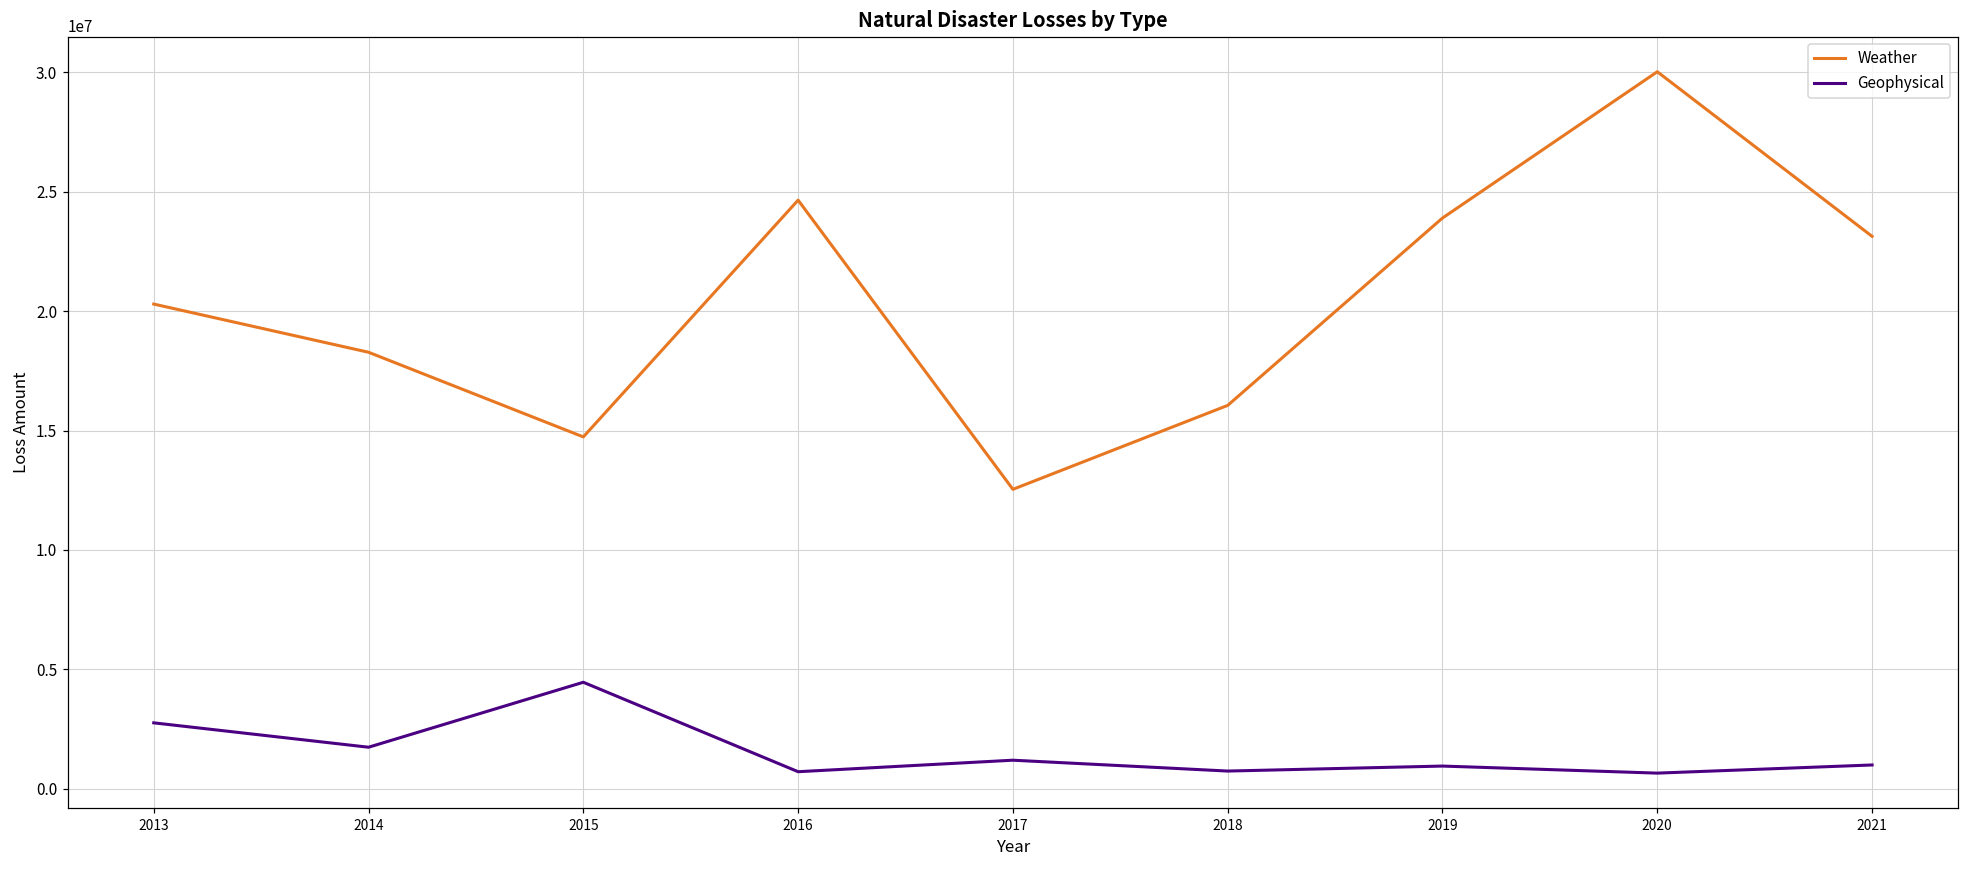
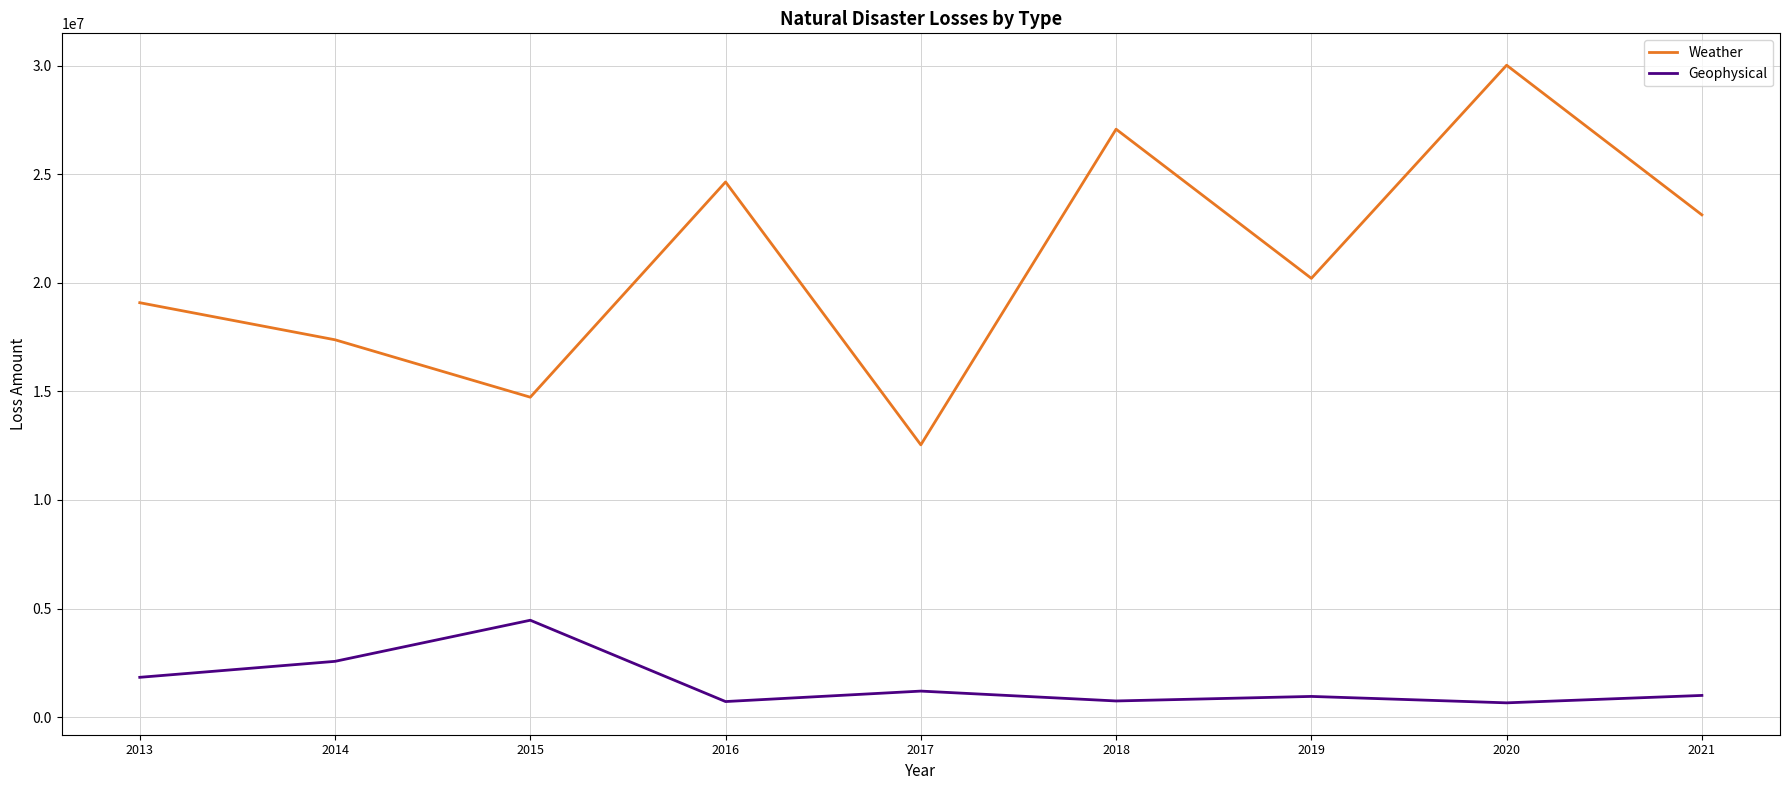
  {
    "Weather": {
-     "2013": 20300000,
-     "2014": 18300000,
+     "2013": 19100000,
+     "2014": 17400000,
      "2015": 14700000,
      "2016": 24700000,
      "2017": 12500000,
-     "2018": 16100000,
-     "2019": 23900000,
+     "2018": 27100000,
+     "2019": 20200000,
      "2020": 30000000,
      "2021": 23100000
    },
    "Geophysical": {
-     "2013": 2800000,
-     "2014": 1700000,
+     "2013": 1800000,
+     "2014": 2600000,
      "2015": 4500000,
      "2016": 700000,
      "2017": 1200000,
      "2018": 700000,
      "2019": 900000,
      "2020": 700000,
      "2021": 1000000
    }
  }
